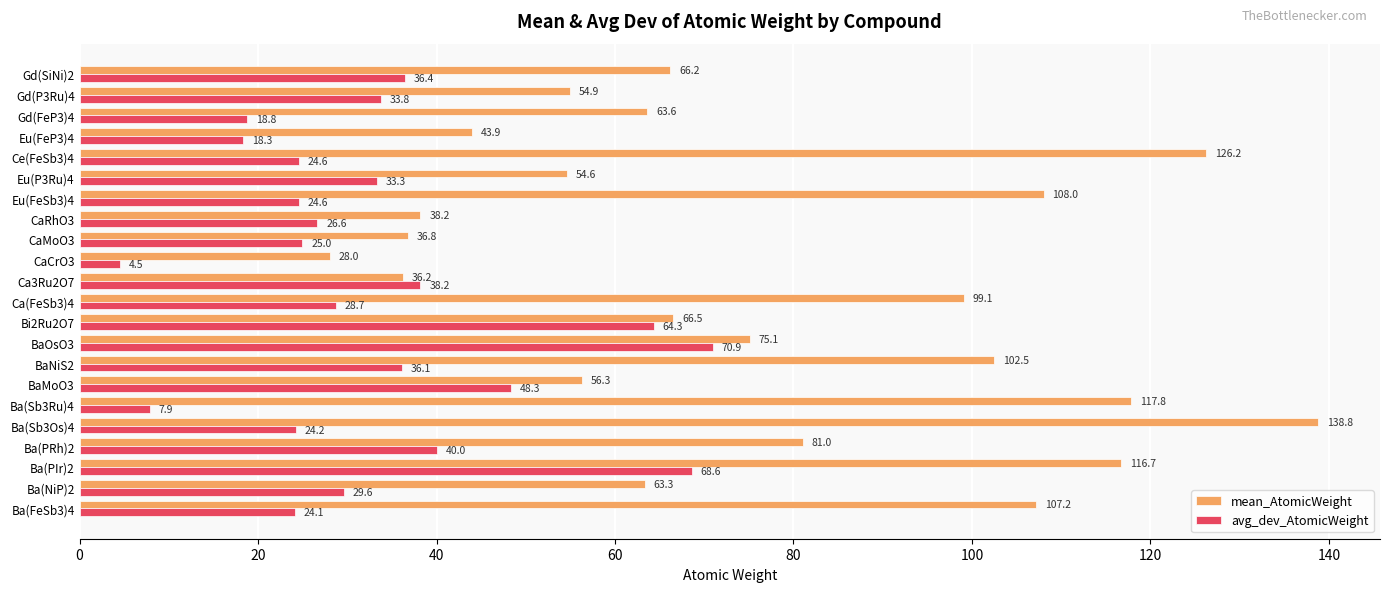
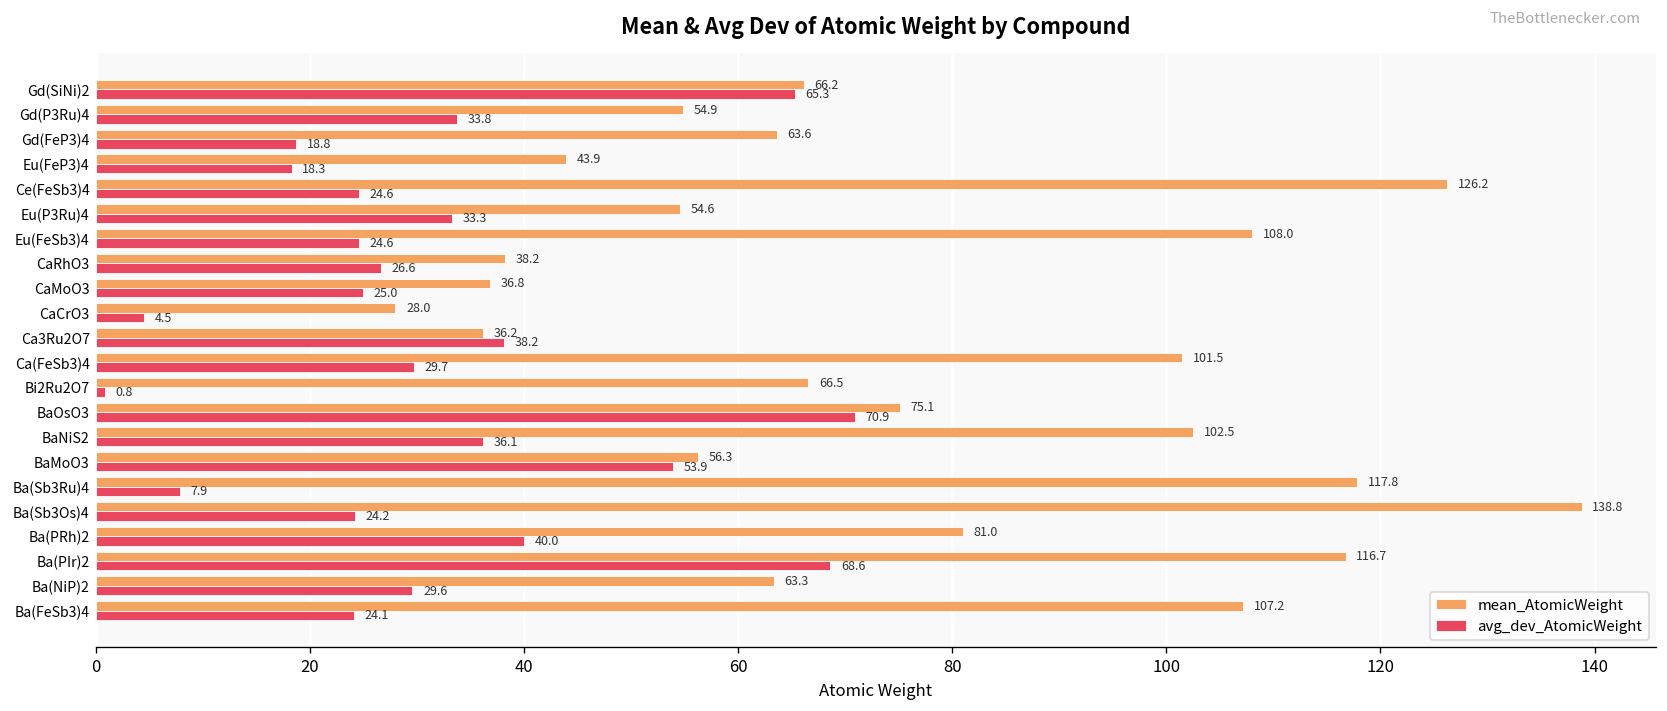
  {
    "mean_AtomicWeight": {
      "Gd(SiNi)2": 66.2,
      "Gd(P3Ru)4": 54.9,
      "Gd(FeP3)4": 63.6,
      "Eu(FeP3)4": 43.9,
      "Ce(FeSb3)4": 126.2,
      "Eu(P3Ru)4": 54.6,
      "Eu(FeSb3)4": 108.0,
      "CaRhO3": 38.2,
      "CaMoO3": 36.8,
      "CaCrO3": 28.0,
      "Ca3Ru2O7": 36.2,
-     "Ca(FeSb3)4": 99.1,
+     "Ca(FeSb3)4": 101.5,
      "Bi2Ru2O7": 66.5,
      "BaOsO3": 75.1,
      "BaNiS2": 102.5,
      "BaMoO3": 56.3,
      "Ba(Sb3Ru)4": 117.8,
      "Ba(Sb3Os)4": 138.8,
      "Ba(PRh)2": 81.0,
      "Ba(PIr)2": 116.7,
      "Ba(NiP)2": 63.3,
      "Ba(FeSb3)4": 107.2
    },
    "avg_dev_AtomicWeight": {
-     "Gd(SiNi)2": 36.4,
+     "Gd(SiNi)2": 65.3,
      "Gd(P3Ru)4": 33.8,
      "Gd(FeP3)4": 18.8,
      "Eu(FeP3)4": 18.3,
      "Ce(FeSb3)4": 24.6,
      "Eu(P3Ru)4": 33.3,
      "Eu(FeSb3)4": 24.6,
      "CaRhO3": 26.6,
      "CaMoO3": 25.0,
      "CaCrO3": 4.5,
      "Ca3Ru2O7": 38.2,
-     "Ca(FeSb3)4": 28.7,
-     "Bi2Ru2O7": 64.3,
+     "Ca(FeSb3)4": 29.7,
+     "Bi2Ru2O7": 0.8,
      "BaOsO3": 70.9,
      "BaNiS2": 36.1,
-     "BaMoO3": 48.3,
+     "BaMoO3": 53.9,
      "Ba(Sb3Ru)4": 7.9,
      "Ba(Sb3Os)4": 24.2,
      "Ba(PRh)2": 40.0,
      "Ba(PIr)2": 68.6,
      "Ba(NiP)2": 29.6,
      "Ba(FeSb3)4": 24.1
    }
  }
